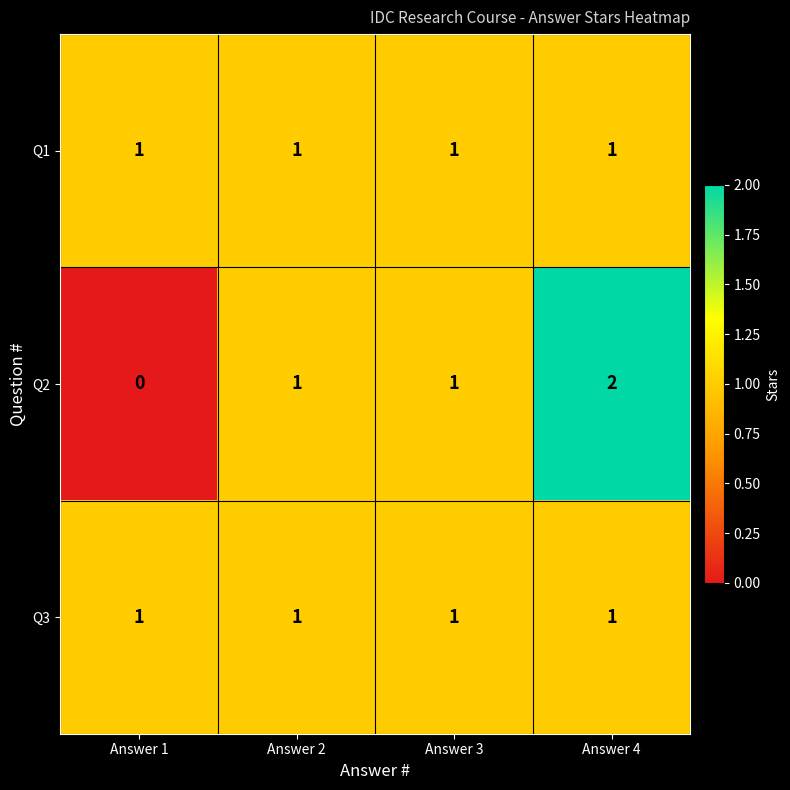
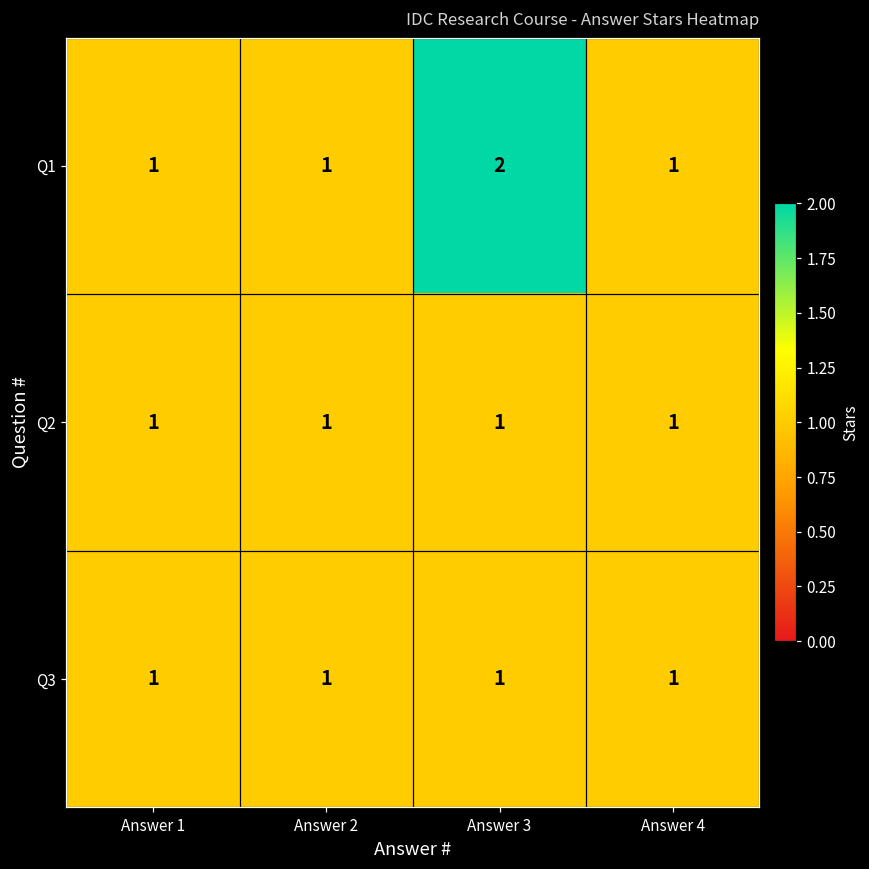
  {
    "Q1": {
      "Answer 1": 1,
      "Answer 2": 1,
-     "Answer 3": 1,
+     "Answer 3": 2,
      "Answer 4": 1
    },
    "Q2": {
-     "Answer 1": 0,
+     "Answer 1": 1,
      "Answer 2": 1,
      "Answer 3": 1,
-     "Answer 4": 2
+     "Answer 4": 1
    },
    "Q3": {
      "Answer 1": 1,
      "Answer 2": 1,
      "Answer 3": 1,
      "Answer 4": 1
    }
  }
